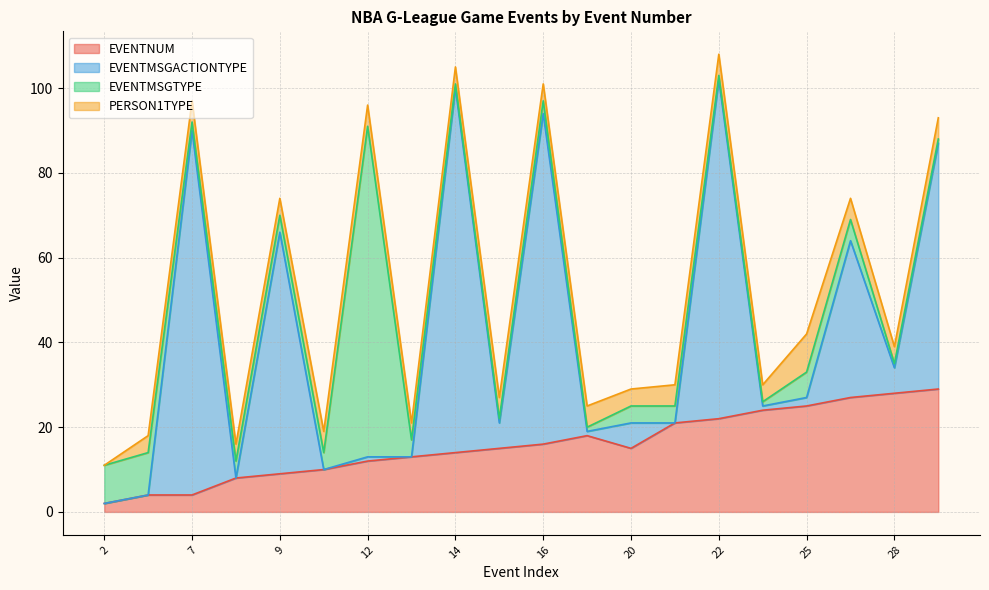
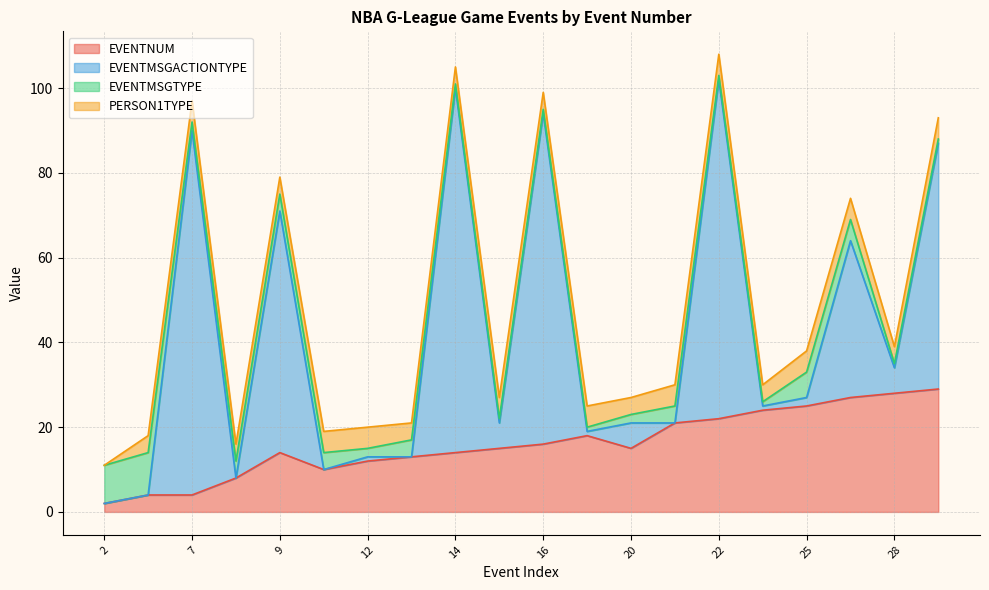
  {
    "EVENTNUM": {
      "7": 4,
-     "9": 9,
+     "9": 14,
      "12": 12,
      "14": 14,
      "16": 16,
      "20": 15,
      "22": 22,
      "25": 25,
      "28": 28
    },
    "EVENTMSGACTIONTYPE": {
      "7": 86,
      "9": 57,
      "12": 1,
      "14": 86,
      "16": 78,
      "20": 6,
      "22": 80,
      "25": 2,
      "28": 6
    },
    "EVENTMSGTYPE": {
      "7": 2,
      "9": 4,
-     "12": 78,
+     "12": 2,
      "14": 1,
-     "16": 3,
-     "20": 4,
+     "16": 1,
+     "20": 2,
      "22": 1,
      "25": 6,
      "28": 1
    },
    "PERSON1TYPE": {
      "9": 4,
      "12": 5,
      "14": 4,
      "16": 4,
      "20": 4,
      "22": 5,
-     "25": 9,
+     "25": 5,
      "28": 4
    }
  }
